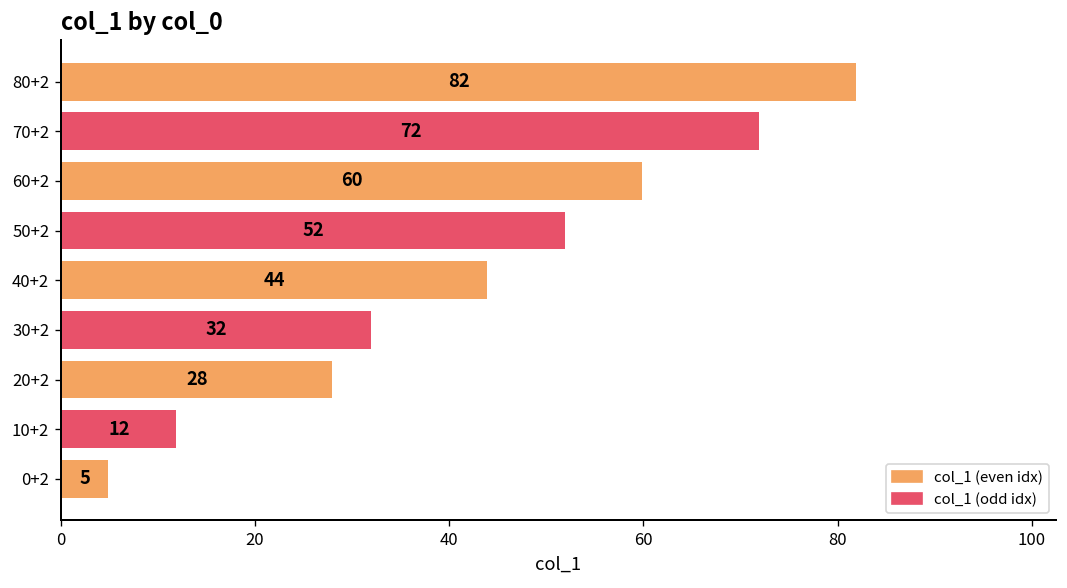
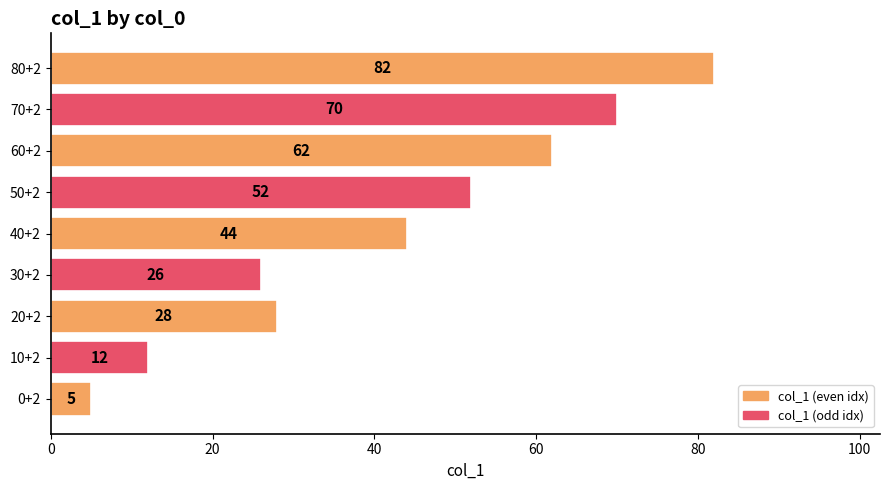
  {
    "80+2": 82,
-   "70+2": 72,
-   "60+2": 60,
+   "70+2": 70,
+   "60+2": 62,
    "50+2": 52,
    "40+2": 44,
-   "30+2": 32,
+   "30+2": 26,
    "20+2": 28,
    "10+2": 12,
    "0+2": 5
  }
